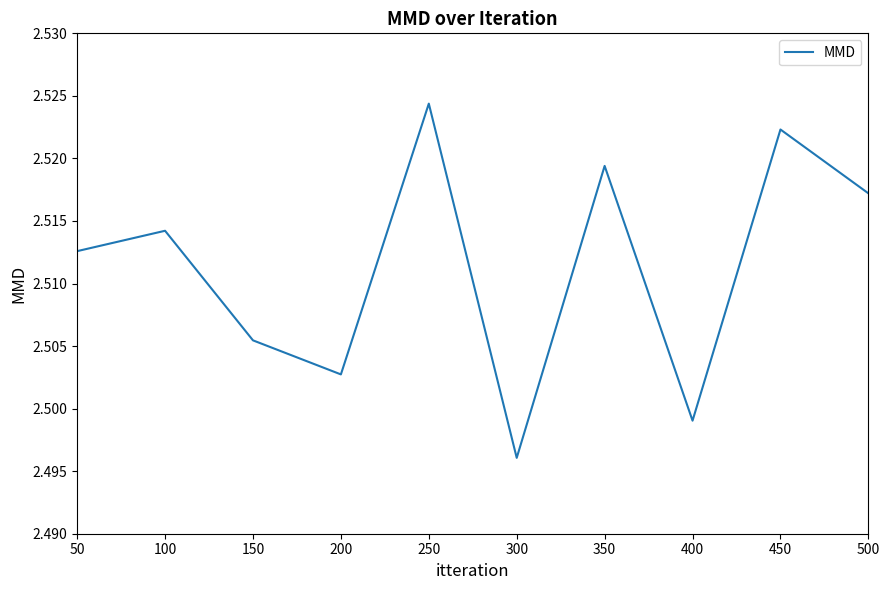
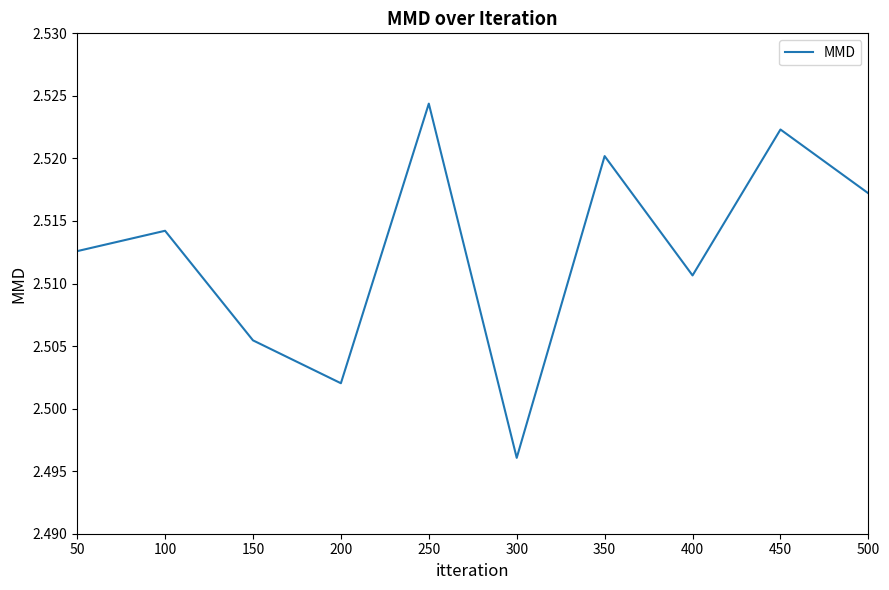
  {
    "50": 2.5126,
    "100": 2.5142,
    "150": 2.5055,
-   "200": 2.5027,
+   "200": 2.5020,
    "250": 2.5244,
    "300": 2.4961,
-   "350": 2.5194,
-   "400": 2.4990,
+   "350": 2.5202,
+   "400": 2.5106,
    "450": 2.5223,
    "500": 2.5172
  }
